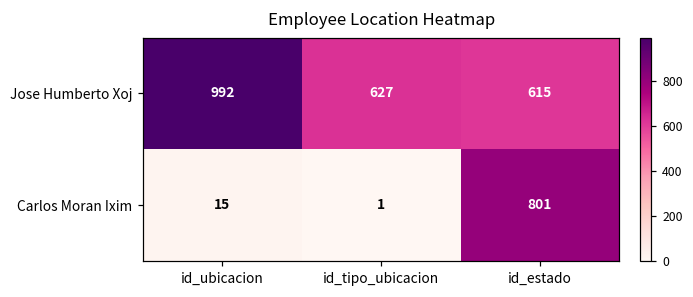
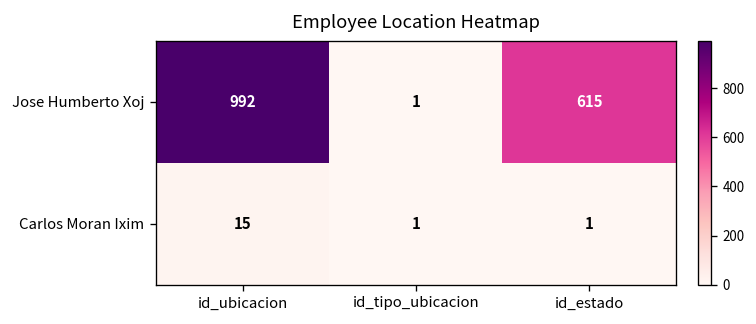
  {
    "Jose Humberto Xoj": {
      "id_ubicacion": 992,
-     "id_tipo_ubicacion": 627,
+     "id_tipo_ubicacion": 1,
      "id_estado": 615
    },
    "Carlos Moran Ixim": {
      "id_ubicacion": 15,
      "id_tipo_ubicacion": 1,
-     "id_estado": 801
+     "id_estado": 1
    }
  }
